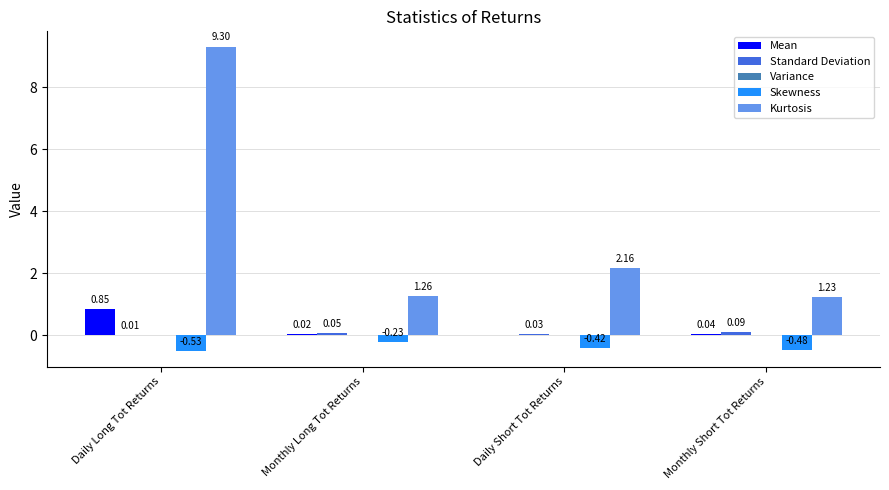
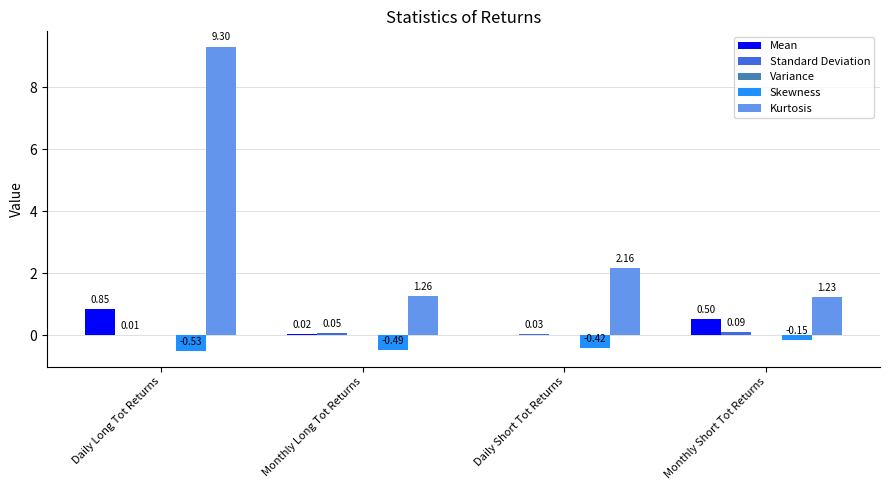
  {
    "Mean": {
      "Daily Long Tot Returns": 0.85,
      "Monthly Long Tot Returns": 0.02,
-     "Monthly Short Tot Returns": 0.04
+     "Monthly Short Tot Returns": 0.50
    },
    "Skewness": {
      "Daily Long Tot Returns": -0.53,
-     "Monthly Long Tot Returns": -0.23,
+     "Monthly Long Tot Returns": -0.49,
      "Daily Short Tot Returns": -0.42,
-     "Monthly Short Tot Returns": -0.48
+     "Monthly Short Tot Returns": -0.15
    }
  }
